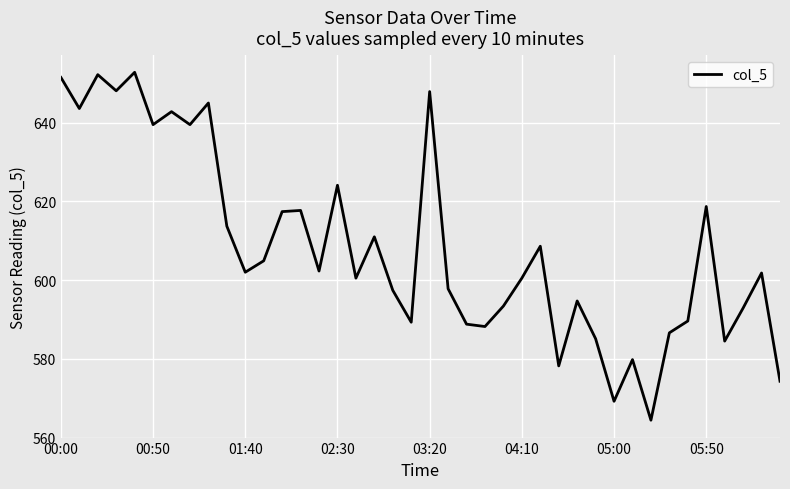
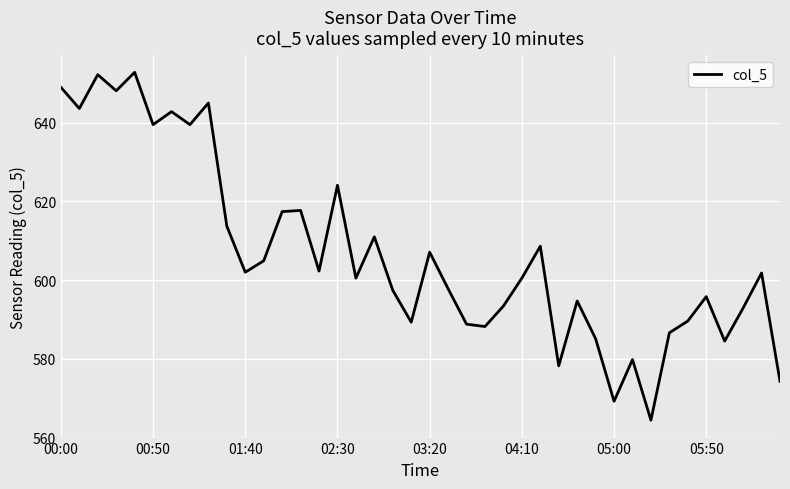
  {
-   "00:00": 652,
+   "00:00": 649,
    "00:50": 640,
    "01:40": 602,
    "02:30": 624,
-   "03:20": 648,
+   "03:20": 607,
    "04:10": 601,
    "05:00": 569,
-   "05:50": 619
+   "05:50": 596
  }
